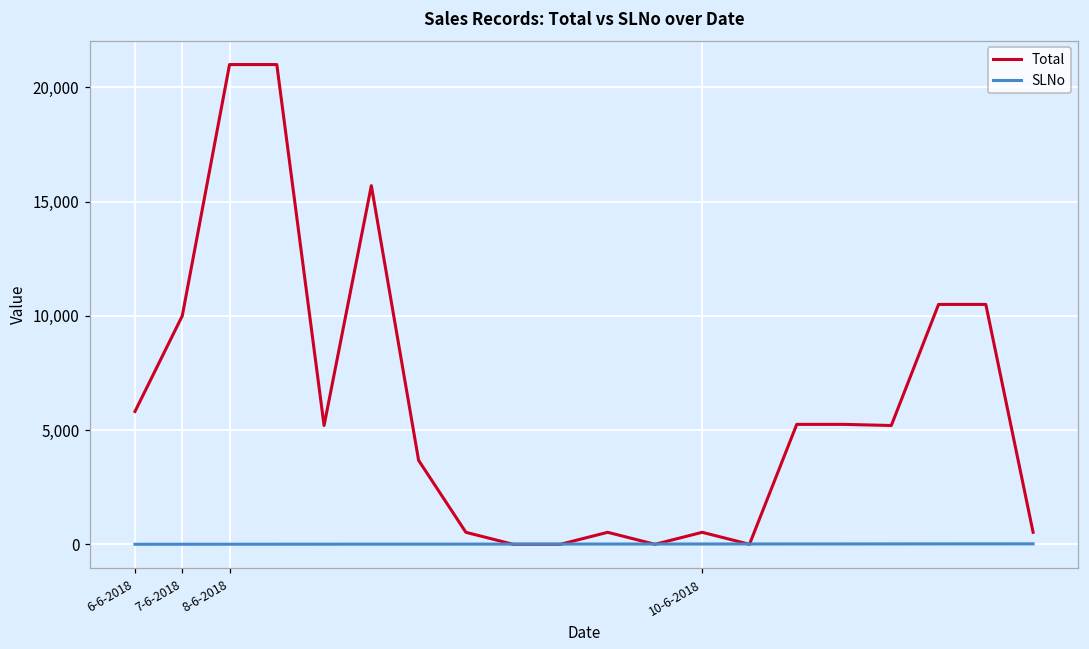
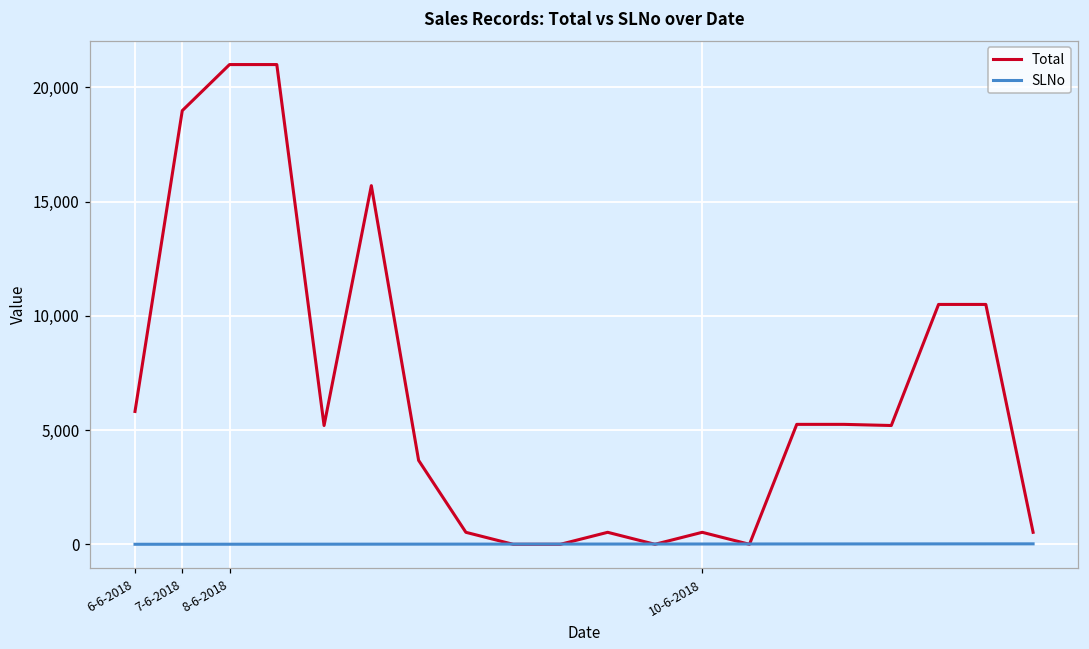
  {
    "Total": {
      "6-6-2018": "5,800",
-     "7-6-2018": "10,000"
+     "7-6-2018": "19,000"
    },
    "SLNo": {
      "6-6-2018": "0",
      "7-6-2018": "0"
    }
  }
